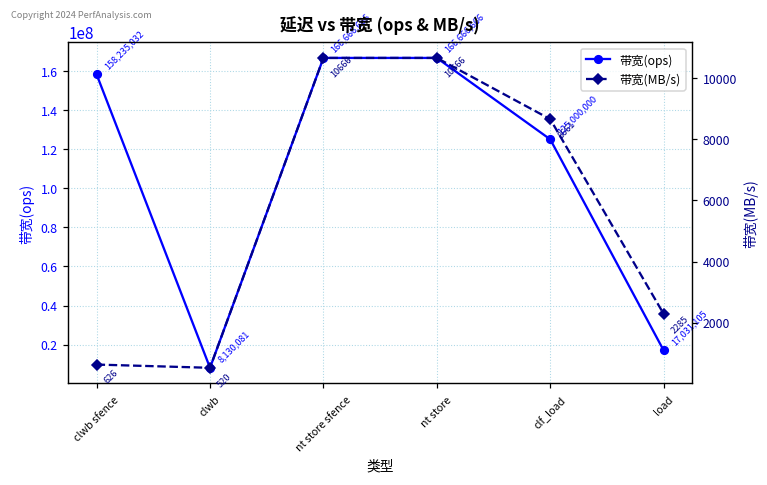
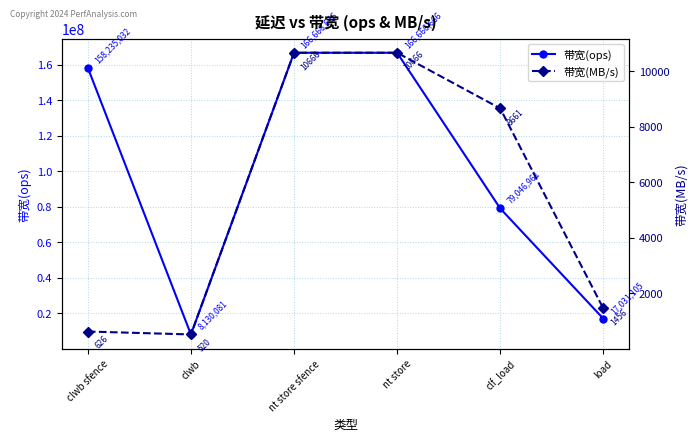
  {
    "带宽(ops)": {
      "clwb sfence": "158,235,032",
      "clwb": "8,130,081",
      "nt store sfence": "166,666,666",
      "nt store": "166,666,666",
-     "clf_load": "125,000,000"
+     "clf_load": "79,046,961"
    },
    "带宽(MB/s)": {
      "clwb sfence": "626",
      "clwb": "520",
      "nt store sfence": "10666",
      "nt store": "10666",
-     "load": "2285"
+     "load": "1456"
    }
  }
